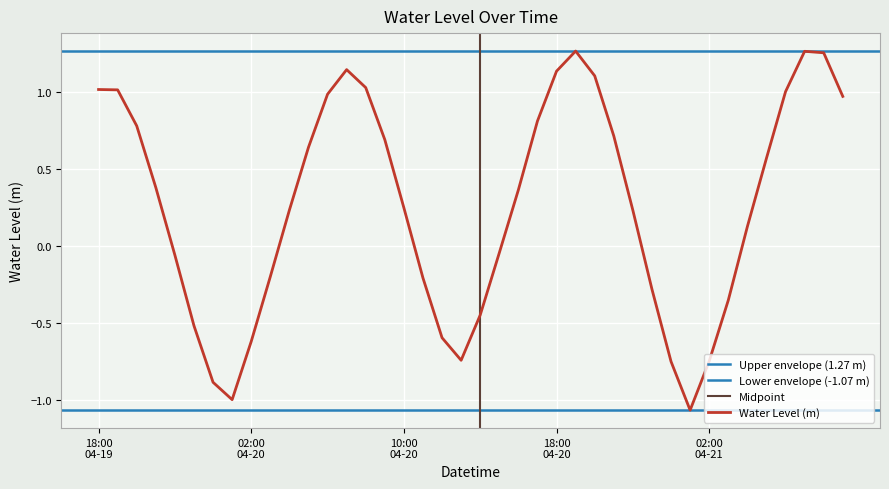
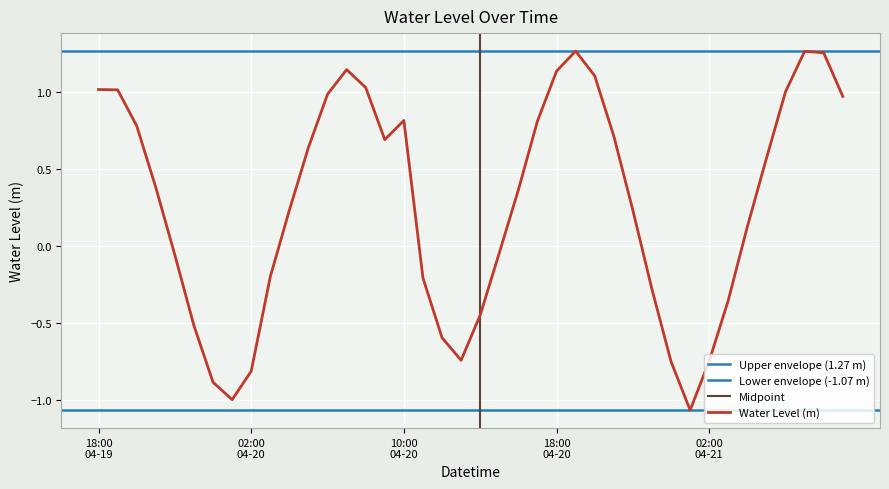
  {
    "18:00 04-19": 1.02,
-   "02:00 04-20": -0.62,
-   "10:00 04-20": 0.25,
+   "02:00 04-20": -0.81,
+   "10:00 04-20": 0.82,
    "18:00 04-20": 1.14
  }
